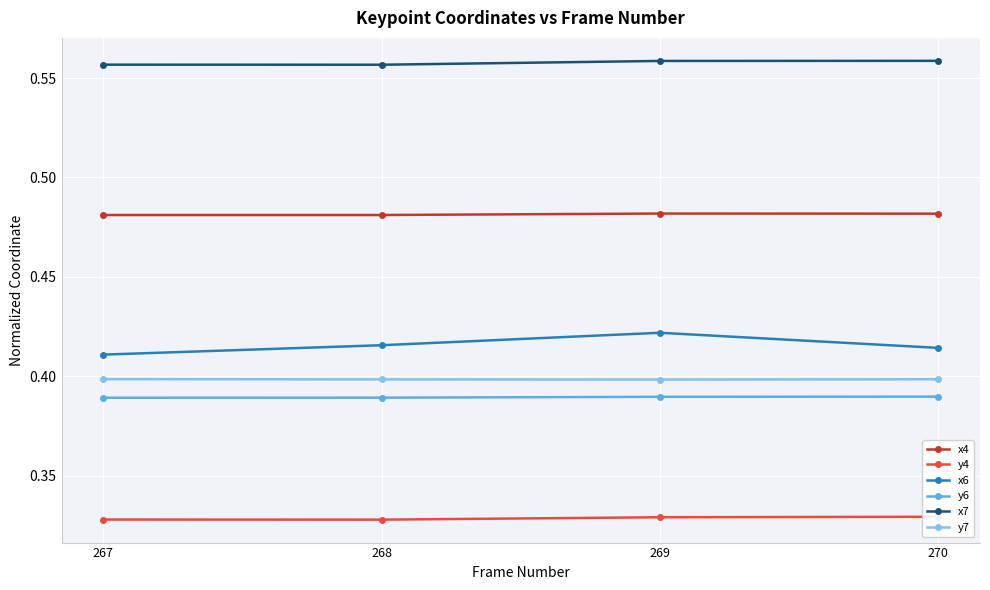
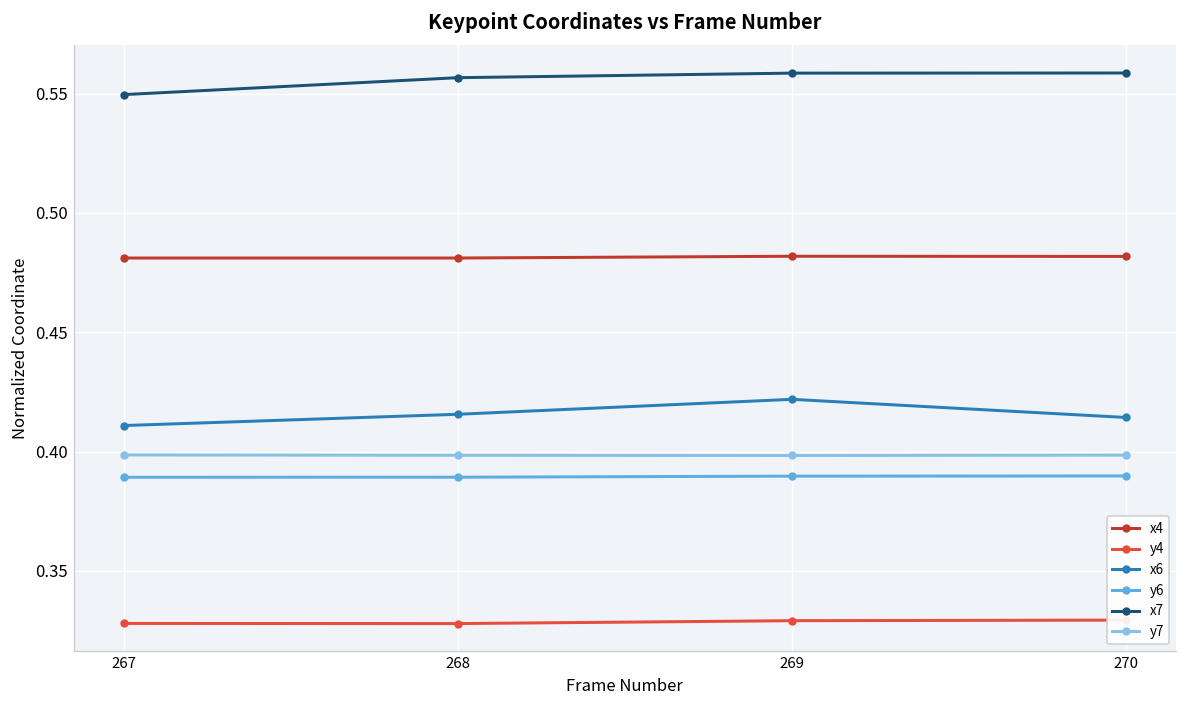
  {
    "x6": {
      "267": 0.411,
      "268": 0.416,
      "269": 0.422,
      "270": 0.414
    },
    "x7": {
-     "267": 0.557,
+     "267": 0.550,
      "268": 0.557,
      "269": 0.559,
      "270": 0.559
    }
  }
